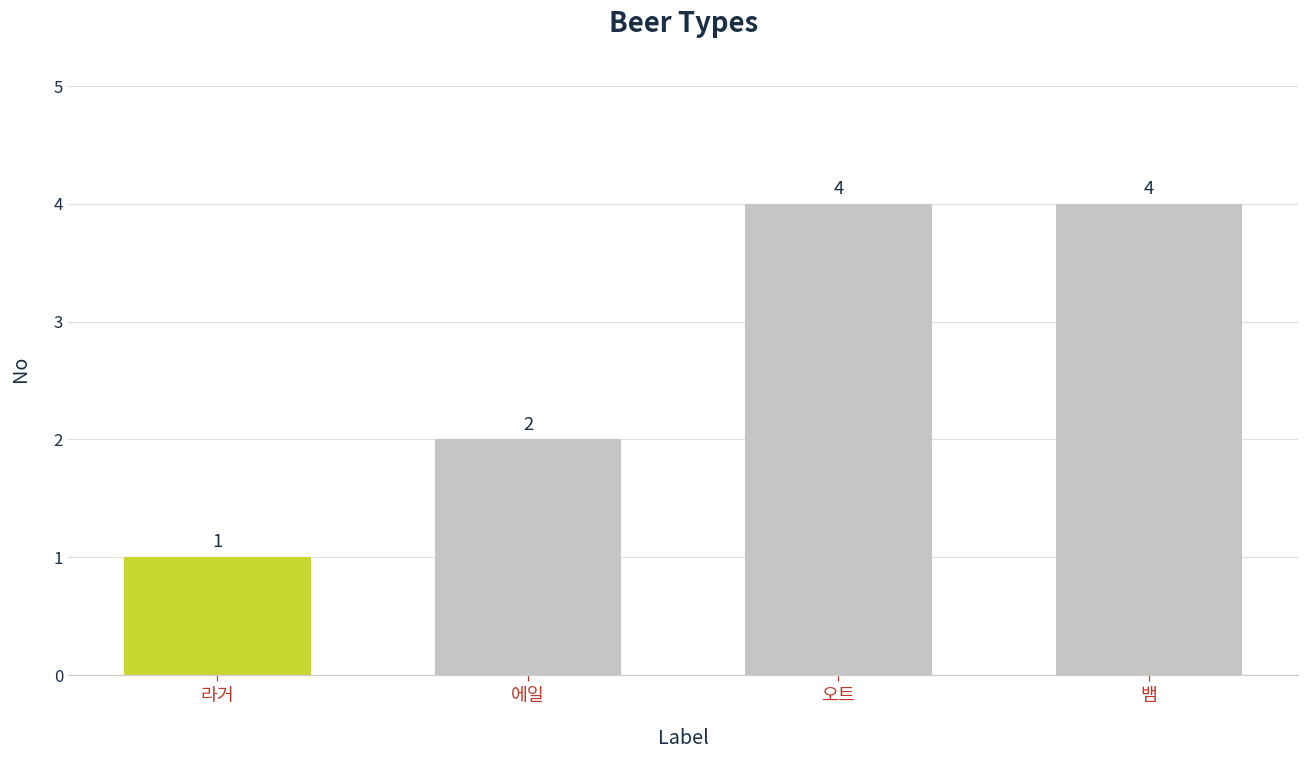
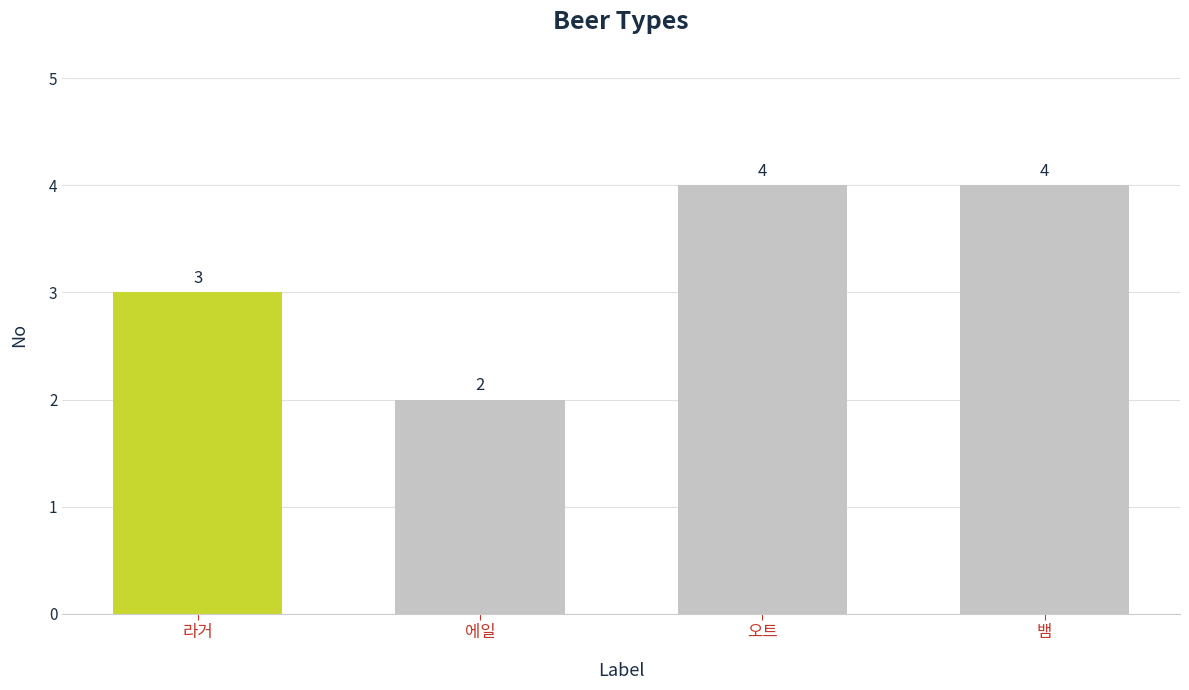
  {
-   "라거": 1,
+   "라거": 3,
    "에일": 2,
    "오트": 4,
    "뱀": 4
  }
